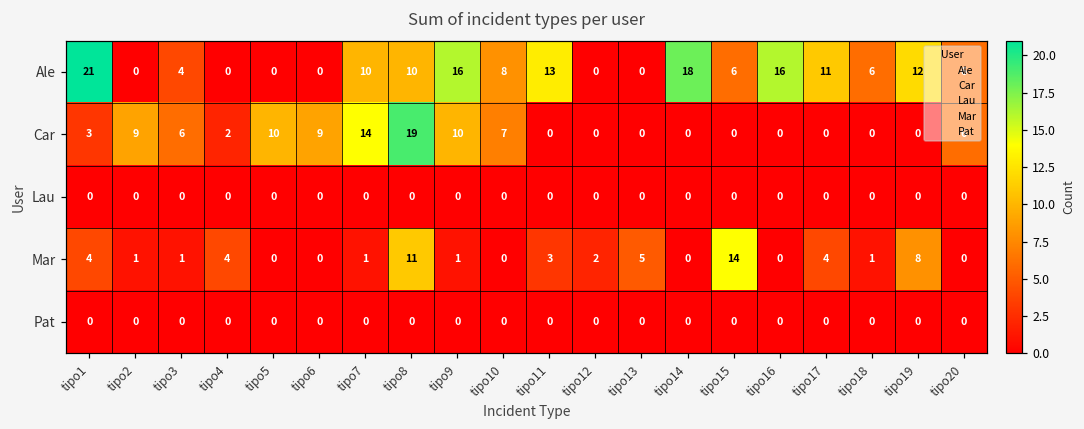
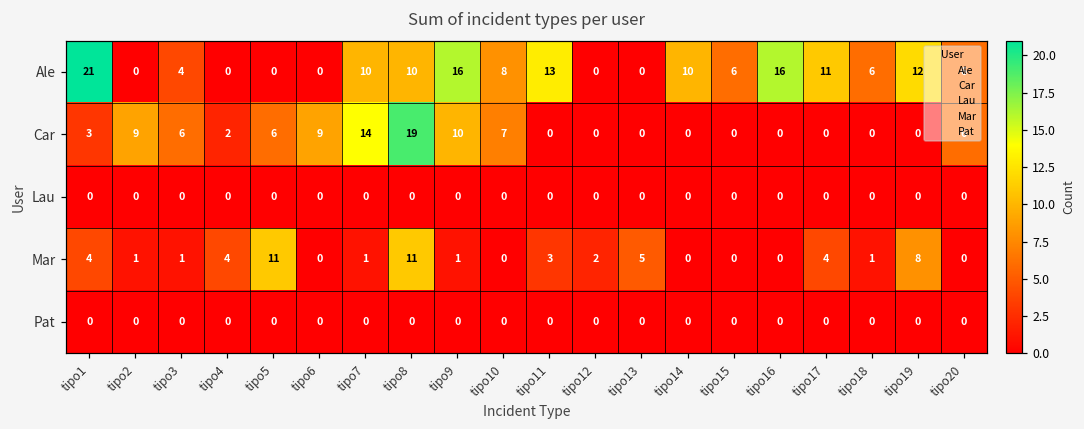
  {
    "Ale": {
      "tipo1": 21,
      "tipo2": 0,
      "tipo3": 4,
      "tipo4": 0,
      "tipo5": 0,
      "tipo6": 0,
      "tipo7": 10,
      "tipo8": 10,
      "tipo9": 16,
      "tipo10": 8,
      "tipo11": 13,
      "tipo12": 0,
      "tipo13": 0,
-     "tipo14": 18,
+     "tipo14": 10,
      "tipo15": 6,
      "tipo16": 16,
      "tipo17": 11,
      "tipo18": 6
    },
    "Car": {
      "tipo1": 3,
      "tipo2": 9,
      "tipo3": 6,
      "tipo4": 2,
-     "tipo5": 10,
+     "tipo5": 6,
      "tipo6": 9,
      "tipo7": 14,
      "tipo8": 19,
      "tipo9": 10,
      "tipo10": 7,
      "tipo11": 0,
      "tipo12": 0,
      "tipo13": 0,
      "tipo14": 0,
      "tipo15": 0,
      "tipo16": 0,
      "tipo17": 0,
      "tipo18": 0,
      "tipo19": 0
    },
    "Lau": {
      "tipo1": 0,
      "tipo2": 0,
      "tipo3": 0,
      "tipo4": 0,
      "tipo5": 0,
      "tipo6": 0,
      "tipo7": 0,
      "tipo8": 0,
      "tipo9": 0,
      "tipo10": 0,
      "tipo11": 0,
      "tipo12": 0,
      "tipo13": 0,
      "tipo14": 0,
      "tipo15": 0,
      "tipo16": 0,
      "tipo17": 0,
      "tipo18": 0,
      "tipo19": 0,
      "tipo20": 0
    },
    "Mar": {
      "tipo1": 4,
      "tipo2": 1,
      "tipo3": 1,
      "tipo4": 4,
-     "tipo5": 0,
+     "tipo5": 11,
      "tipo6": 0,
      "tipo7": 1,
      "tipo8": 11,
      "tipo9": 1,
      "tipo10": 0,
      "tipo11": 3,
      "tipo12": 2,
      "tipo13": 5,
      "tipo14": 0,
-     "tipo15": 14,
+     "tipo15": 0,
      "tipo16": 0,
      "tipo17": 4,
      "tipo18": 1,
      "tipo19": 8,
      "tipo20": 0
    },
    "Pat": {
      "tipo1": 0,
      "tipo2": 0,
      "tipo3": 0,
      "tipo4": 0,
      "tipo5": 0,
      "tipo6": 0,
      "tipo7": 0,
      "tipo8": 0,
      "tipo9": 0,
      "tipo10": 0,
      "tipo11": 0,
      "tipo12": 0,
      "tipo13": 0,
      "tipo14": 0,
      "tipo15": 0,
      "tipo16": 0,
      "tipo17": 0,
      "tipo18": 0,
      "tipo19": 0,
      "tipo20": 0
    }
  }
